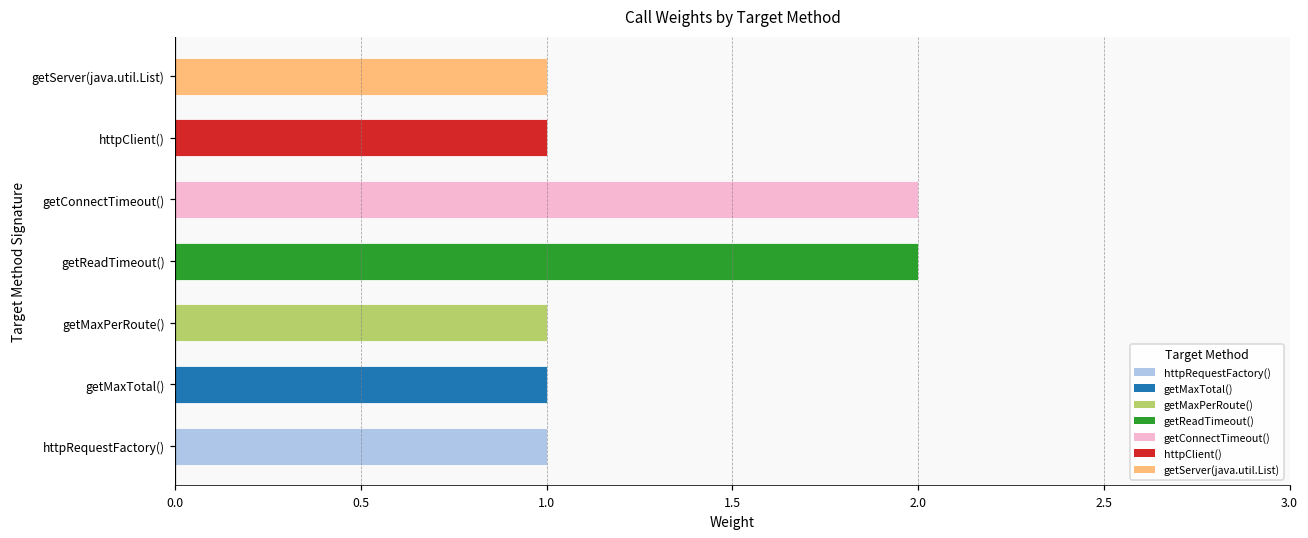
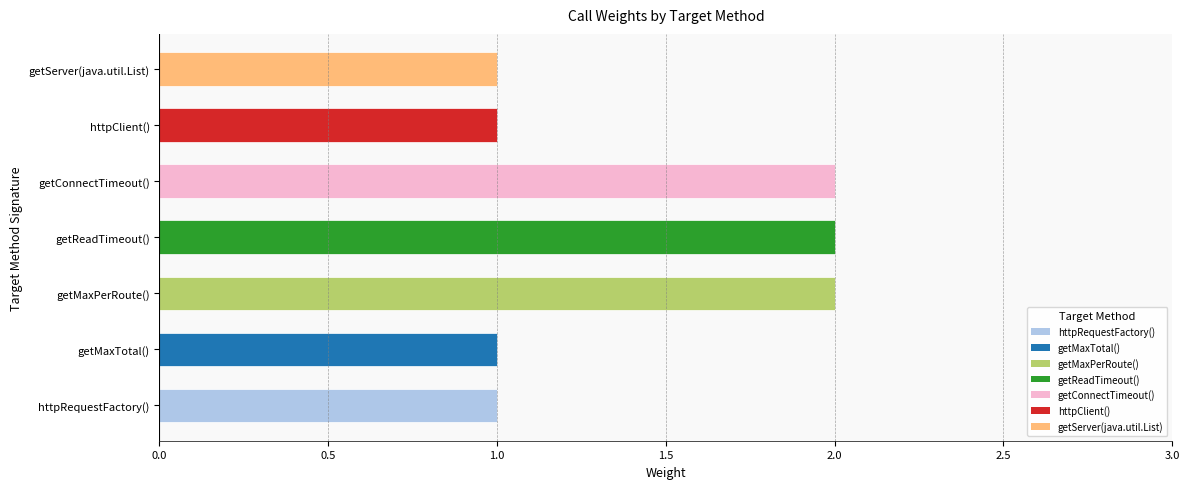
  {
    "getServer(java.util.List)": 1,
    "httpClient()": 1,
    "getConnectTimeout()": 2,
    "getReadTimeout()": 2,
-   "getMaxPerRoute()": 1,
+   "getMaxPerRoute()": 2,
    "getMaxTotal()": 1,
    "httpRequestFactory()": 1
  }
